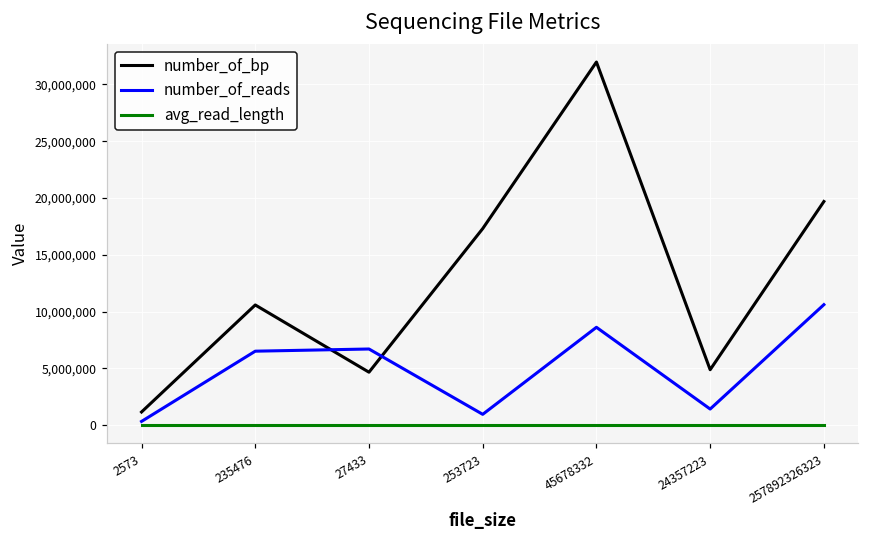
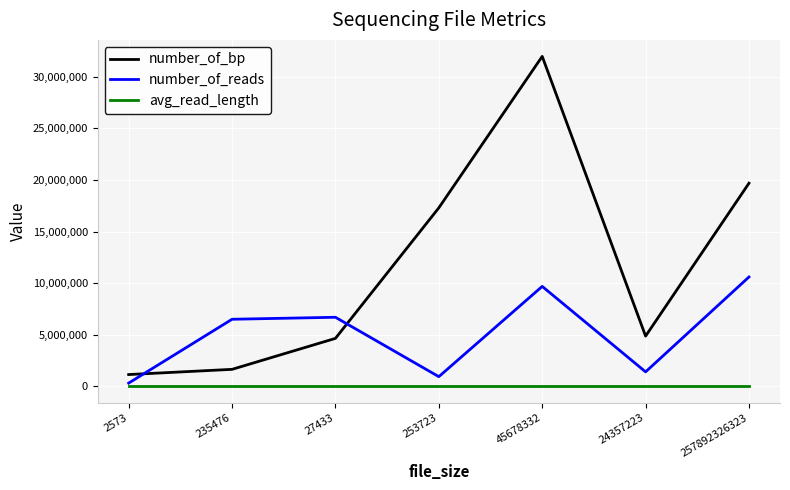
  {
    "number_of_bp": {
      "2573": "1,200,000",
-     "235476": "10,600,000",
+     "235476": "1,700,000",
      "27433": "4,700,000",
      "253723": "17,300,000",
      "45678332": "32,000,000",
      "24357223": "4,900,000",
      "257892326323": "19,700,000"
    },
    "number_of_reads": {
      "2573": "300,000",
      "235476": "6,500,000",
      "27433": "6,700,000",
      "253723": "900,000",
-     "45678332": "8,600,000",
+     "45678332": "9,700,000",
      "24357223": "1,400,000",
      "257892326323": "10,600,000"
    },
    "avg_read_length": {
      "2573": "0",
      "235476": "0",
      "27433": "0",
      "253723": "0",
      "45678332": "0",
      "24357223": "0",
      "257892326323": "0"
    }
  }
